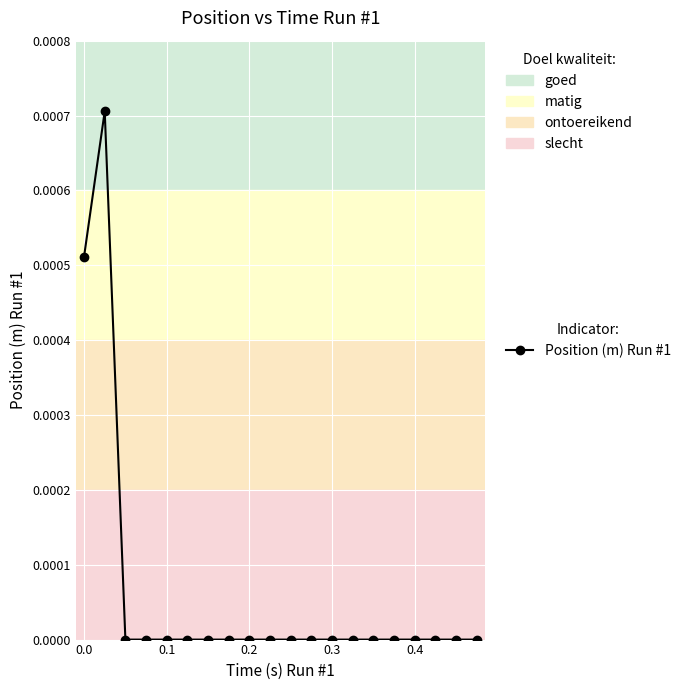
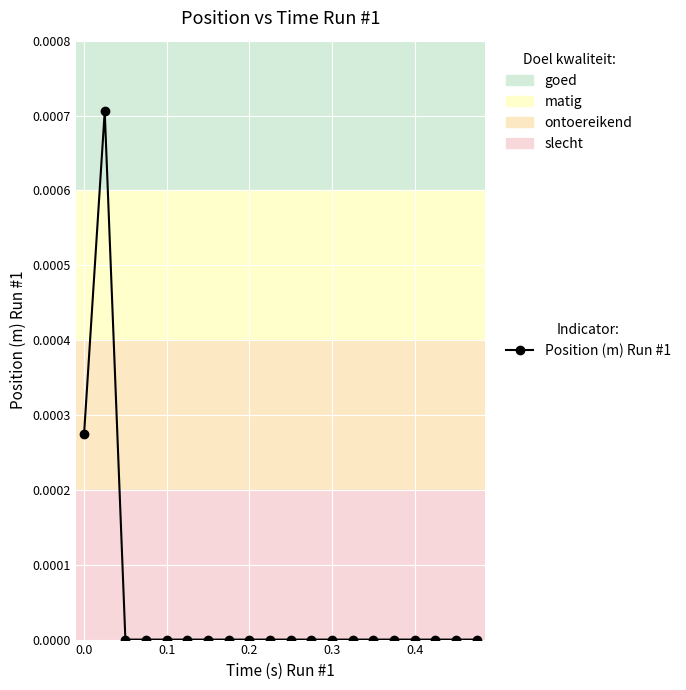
  {
-   "0.0": 0.00051,
+   "0.0": 0.00027,
    "0.1": 0.00000,
    "0.2": 0.00000,
    "0.3": 0.00000,
    "0.4": 0.00000
  }
